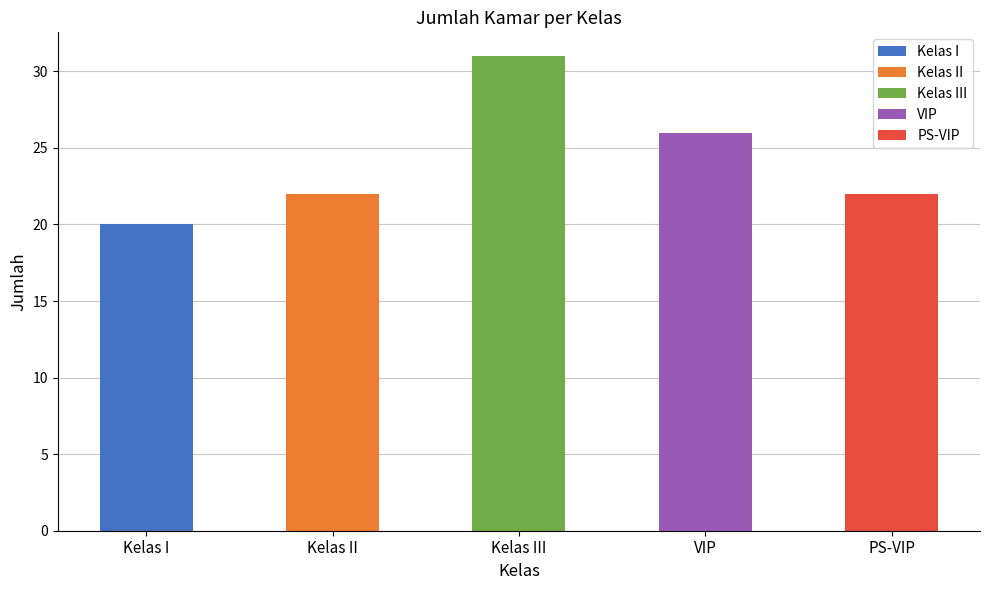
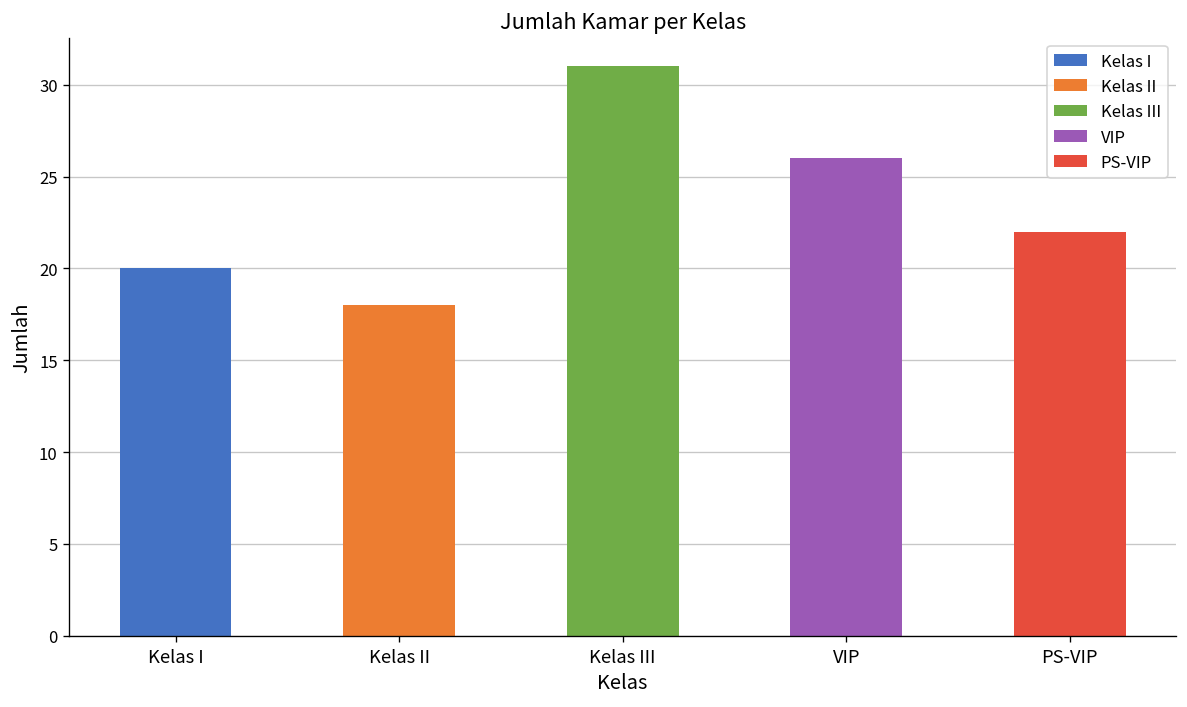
  {
    "Kelas I": 20,
-   "Kelas II": 22,
+   "Kelas II": 18,
    "Kelas III": 31,
    "VIP": 26,
    "PS-VIP": 22
  }
